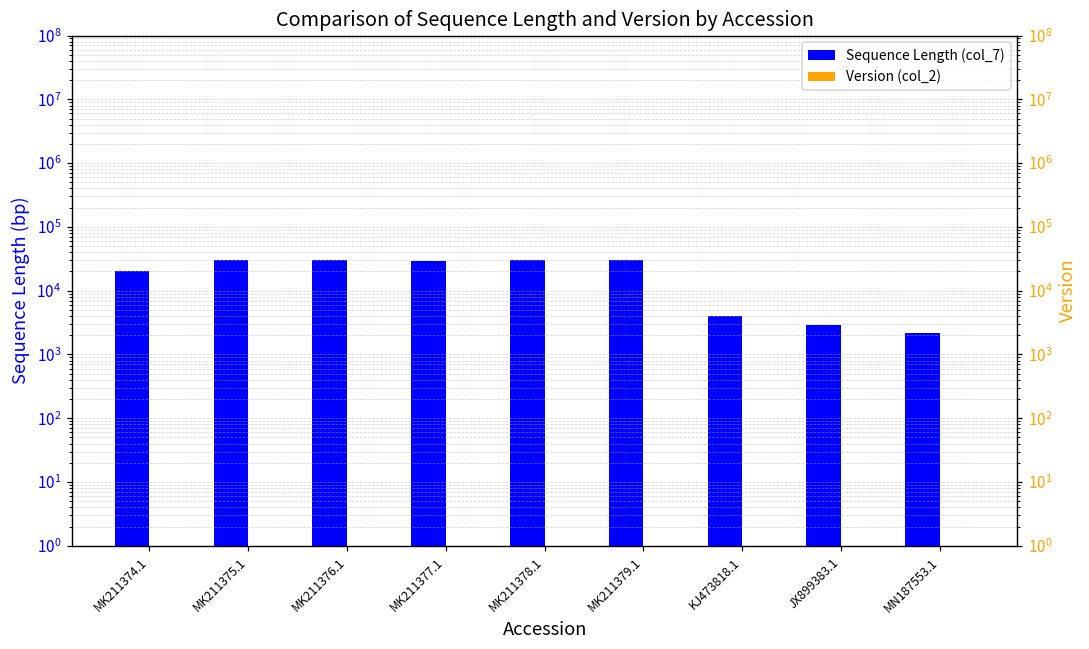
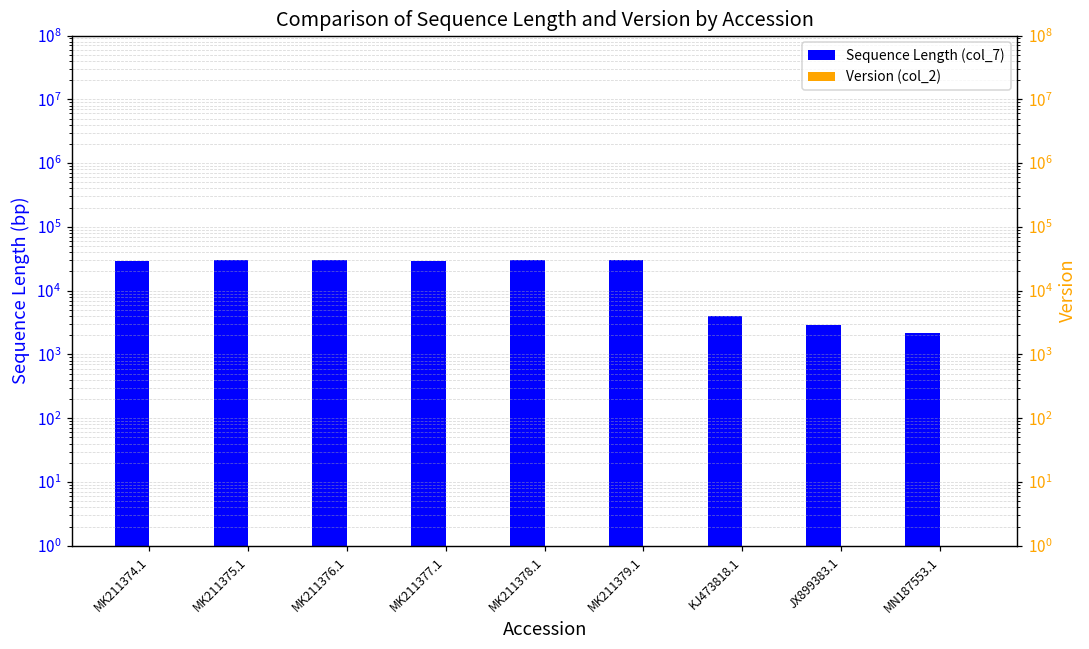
  {
    "Sequence Length (col_7)": {
-     "MK211374.1": 20000,
+     "MK211374.1": 30000,
      "MK211375.1": 30000,
      "MK211376.1": 30000,
      "MK211377.1": 30000,
      "MK211378.1": 30000,
      "MK211379.1": 30000,
      "KJ473818.1": 4000,
      "JX899383.1": 3000,
      "MN187553.1": 2200
    },
    "Version (col_2)": {
      "MK211374.1": 1.0,
      "MK211375.1": 1.0,
      "MK211376.1": 1.0,
      "MK211377.1": 1.0,
      "MK211378.1": 1.0,
      "MK211379.1": 1.0,
      "KJ473818.1": 1.0,
      "JX899383.1": 1.0,
      "MN187553.1": 1.0
    }
  }
